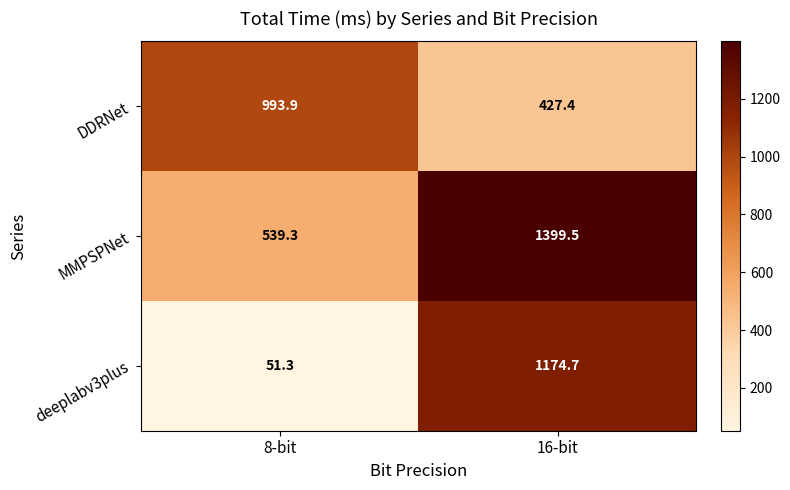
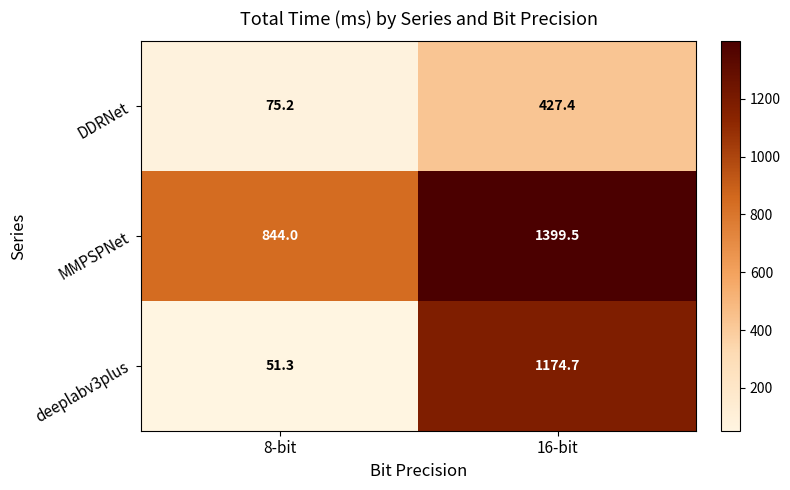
  {
    "DDRNet": {
-     "8-bit": 993.9,
+     "8-bit": 75.2,
      "16-bit": 427.4
    },
    "MMPSPNet": {
-     "8-bit": 539.3,
+     "8-bit": 844.0,
      "16-bit": 1399.5
    },
    "deeplabv3plus": {
      "8-bit": 51.3,
      "16-bit": 1174.7
    }
  }
